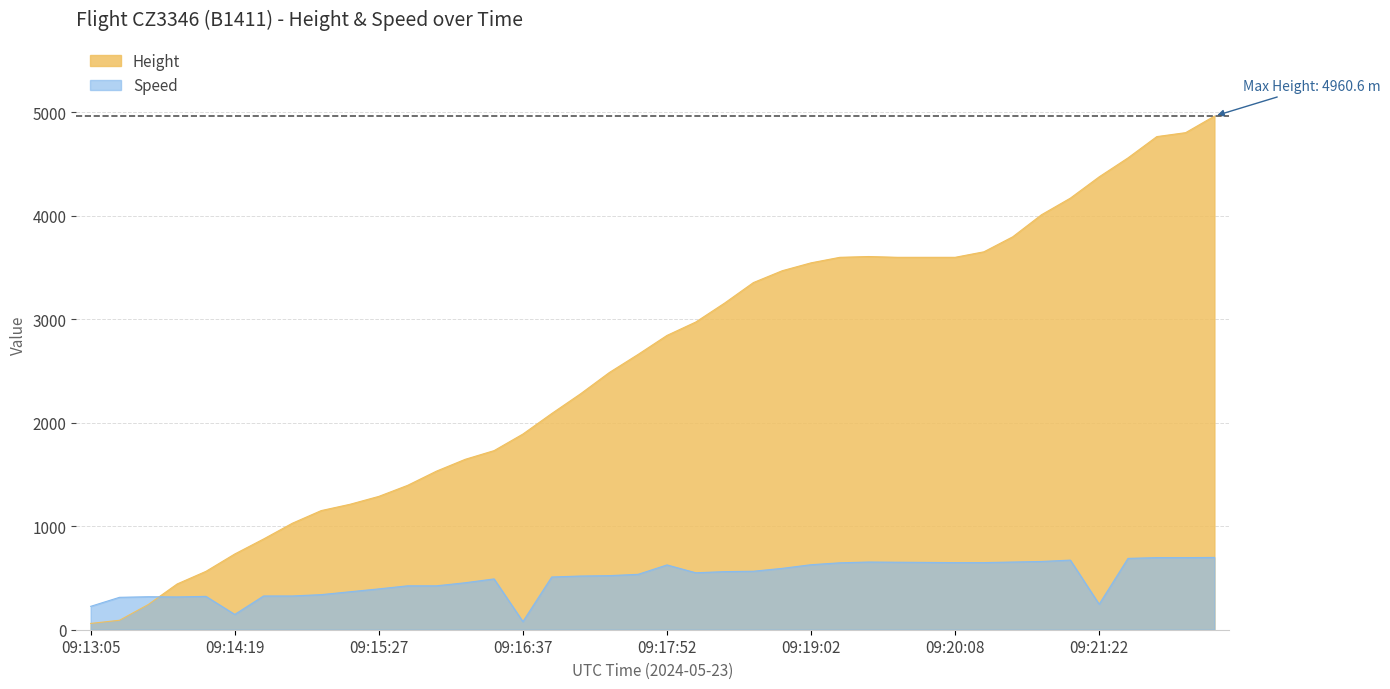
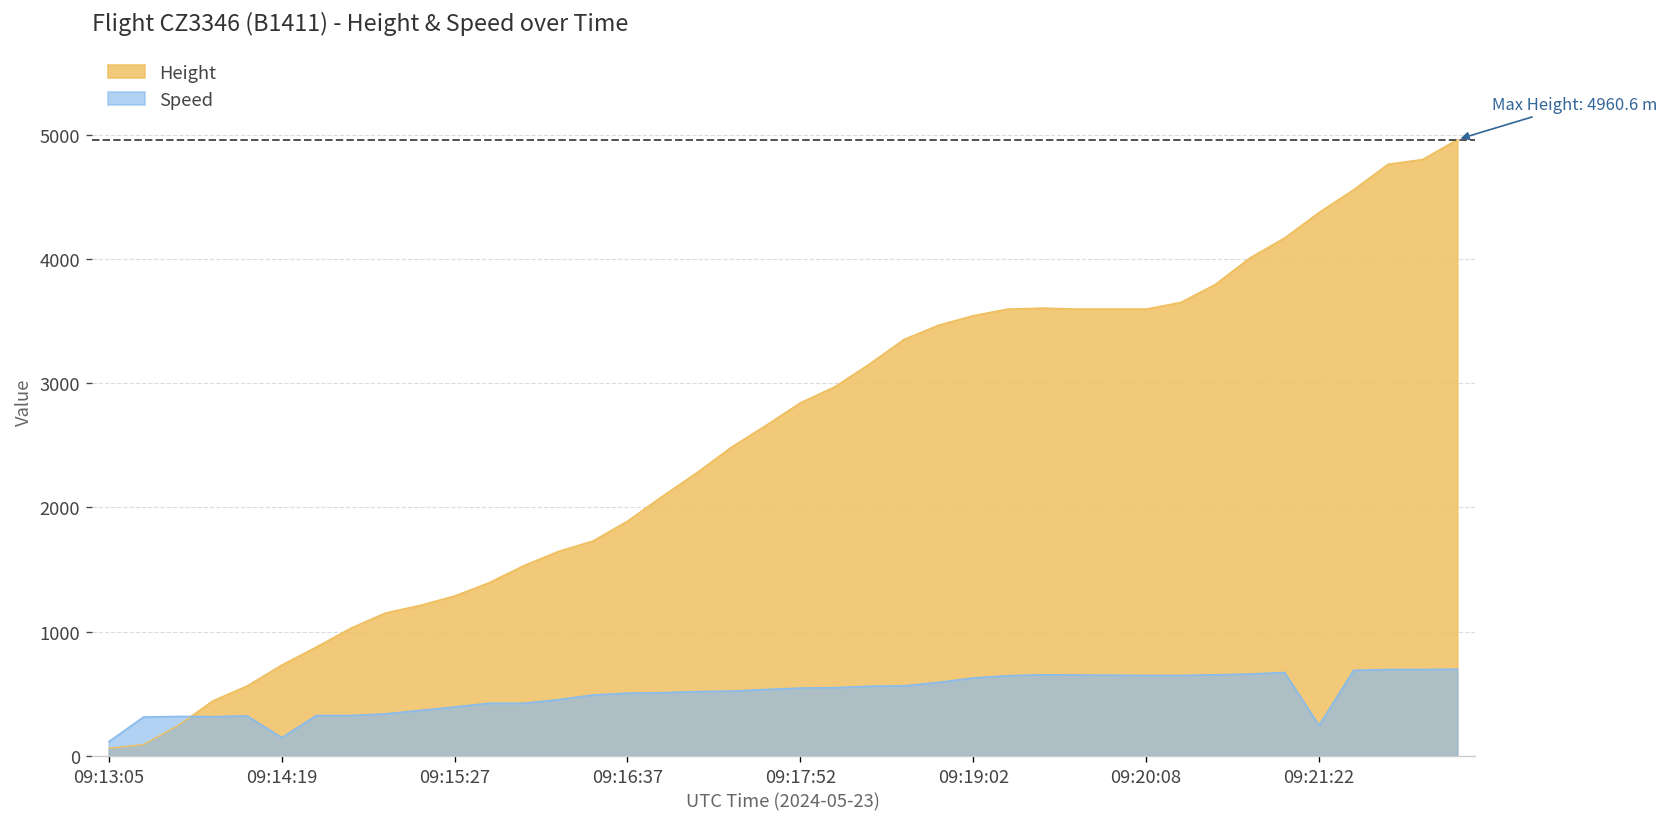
  {
    "Height": {
      "09:13:05": 60,
      "09:14:19": 730,
      "09:15:27": 1290,
      "09:16:37": 1890,
      "09:17:52": 2840,
      "09:19:02": 3540,
      "09:20:08": 3600,
      "09:21:22": 4370
    },
    "Speed": {
-     "09:13:05": 230,
+     "09:13:05": 120,
      "09:14:19": 150,
      "09:15:27": 390,
-     "09:16:37": 80,
-     "09:17:52": 630,
+     "09:16:37": 510,
+     "09:17:52": 550,
      "09:19:02": 630,
      "09:20:08": 650,
      "09:21:22": 250
    }
  }
